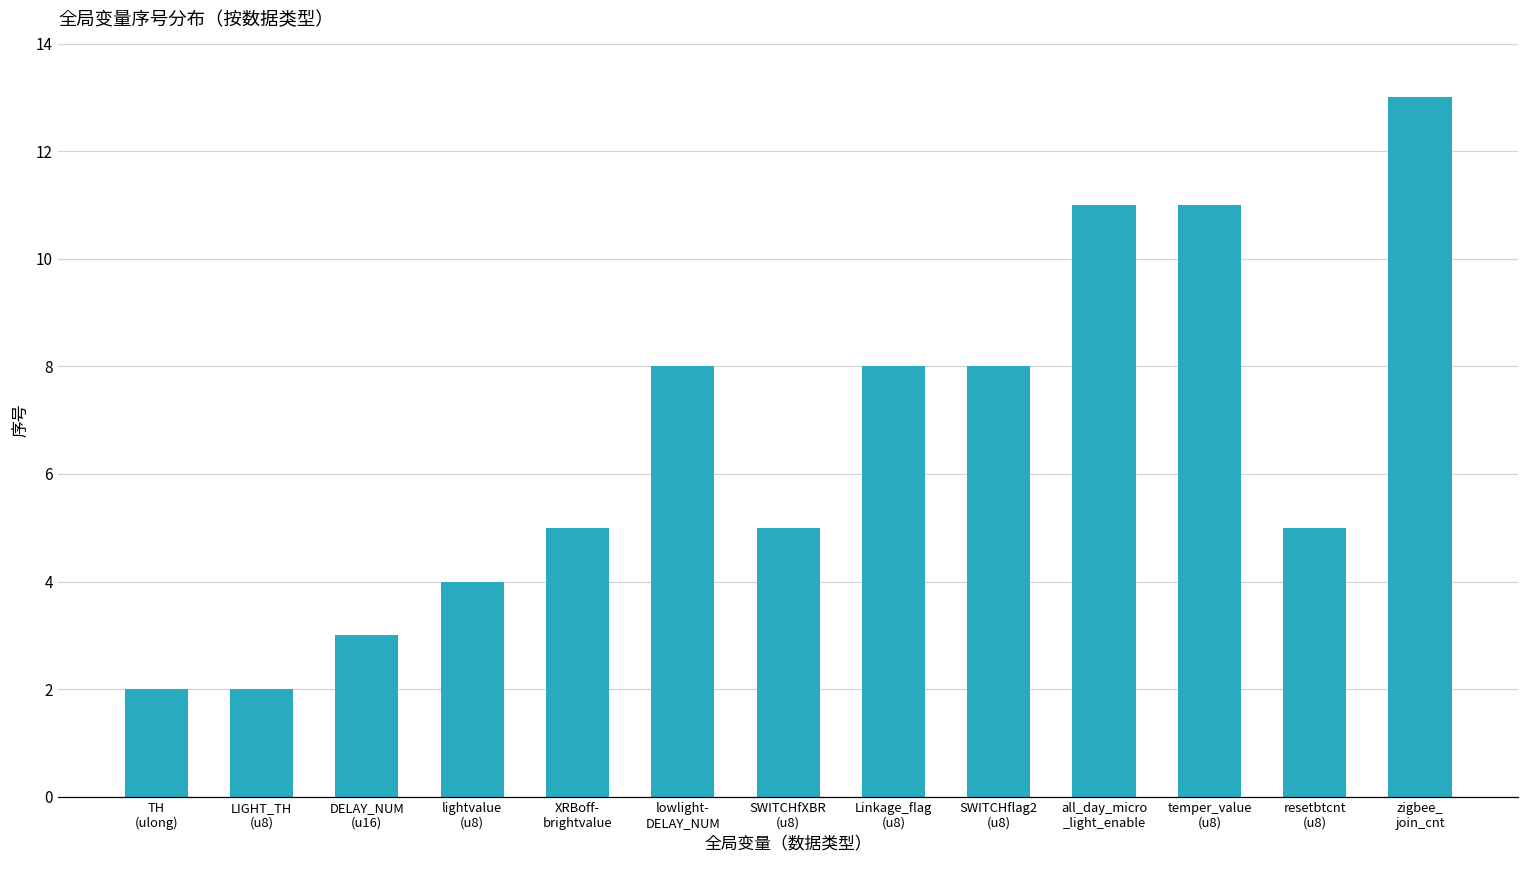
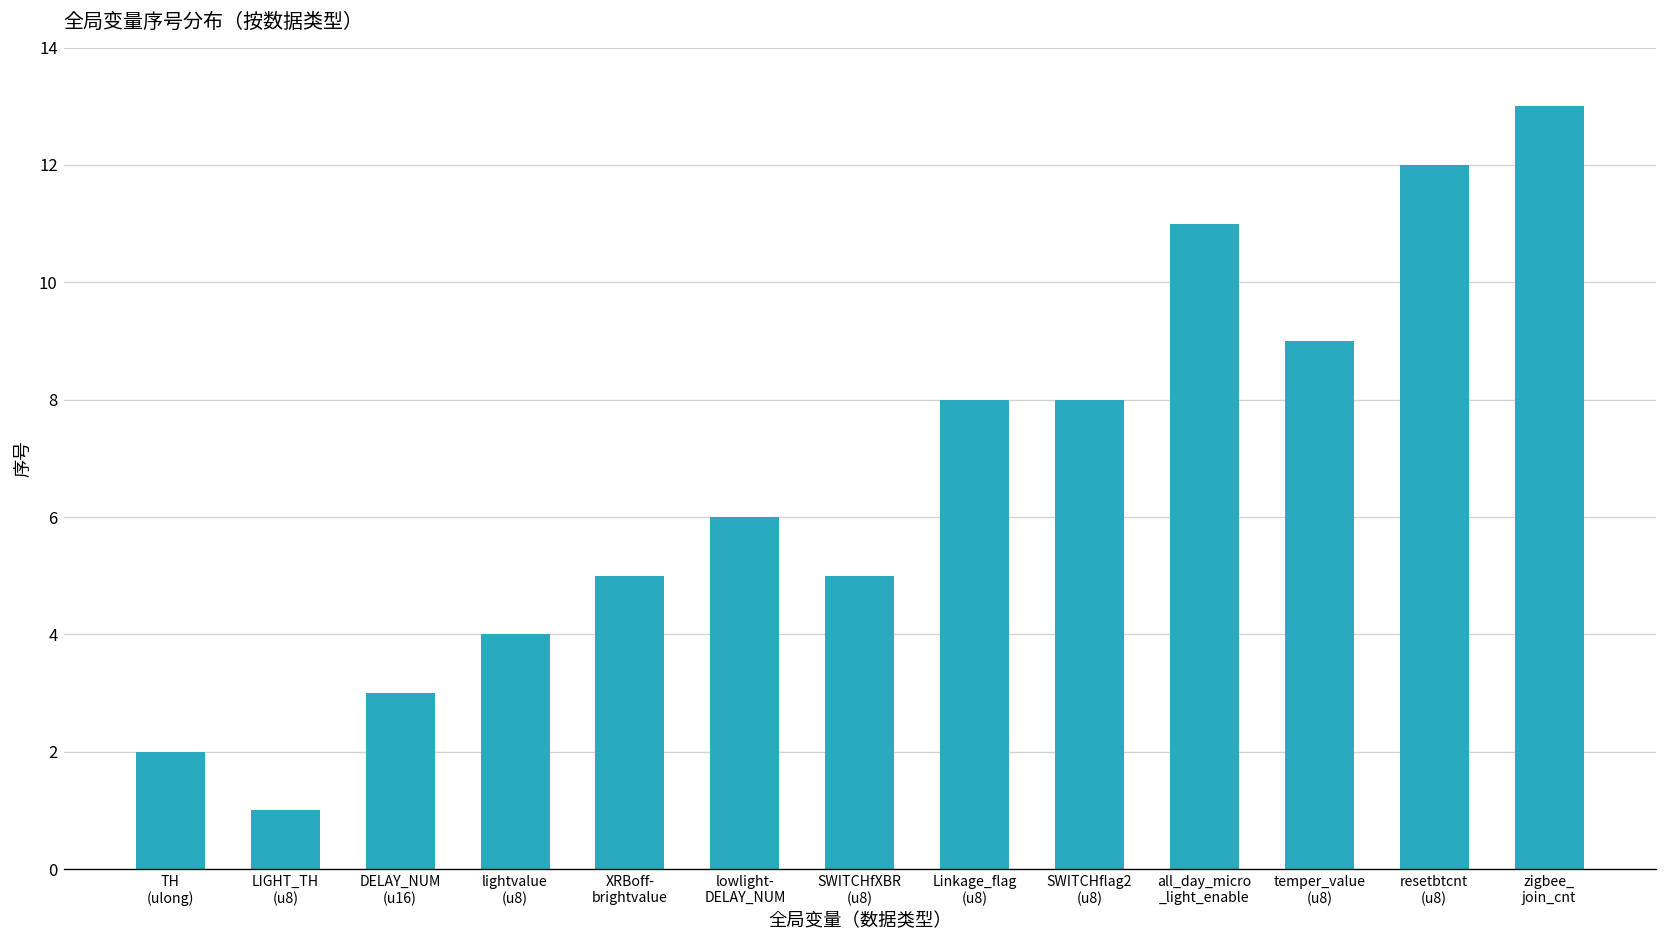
  {
    "TH (ulong)": 2,
-   "LIGHT_TH (u8)": 2,
+   "LIGHT_TH (u8)": 1,
    "DELAY_NUM (u16)": 3,
    "lightvalue (u8)": 4,
    "XRBoff- brightvalue": 5,
-   "lowlight- DELAY_NUM": 8,
+   "lowlight- DELAY_NUM": 6,
    "SWITCHfXBR (u8)": 5,
    "Linkage_flag (u8)": 8,
    "SWITCHflag2 (u8)": 8,
    "all_day_micro _light_enable": 11,
-   "temper_value (u8)": 11,
-   "resetbtcnt (u8)": 5,
+   "temper_value (u8)": 9,
+   "resetbtcnt (u8)": 12,
    "zigbee_ join_cnt": 13
  }
